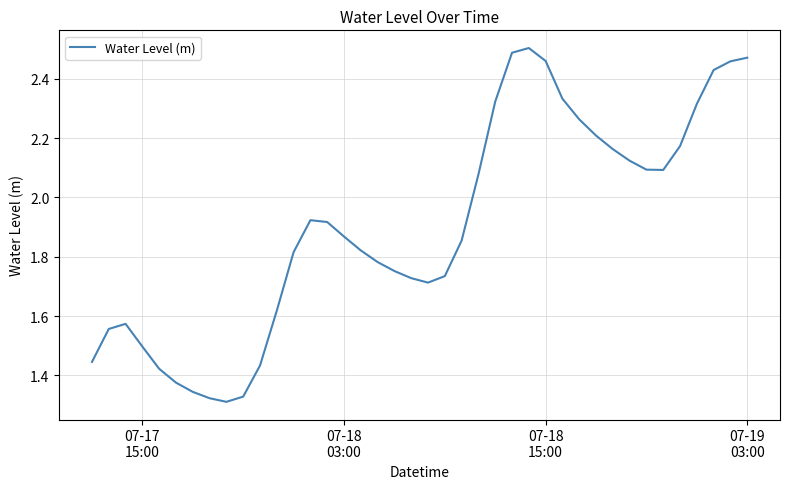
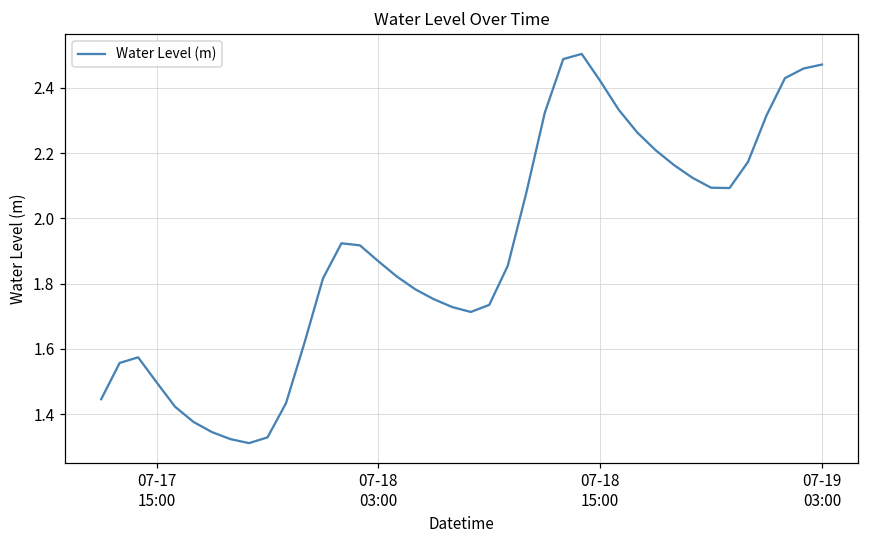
  {
    "07-17 15:00": 1.50,
    "07-18 03:00": 1.87,
-   "07-18 15:00": 2.46,
+   "07-18 15:00": 2.42,
    "07-19 03:00": 2.47
  }
